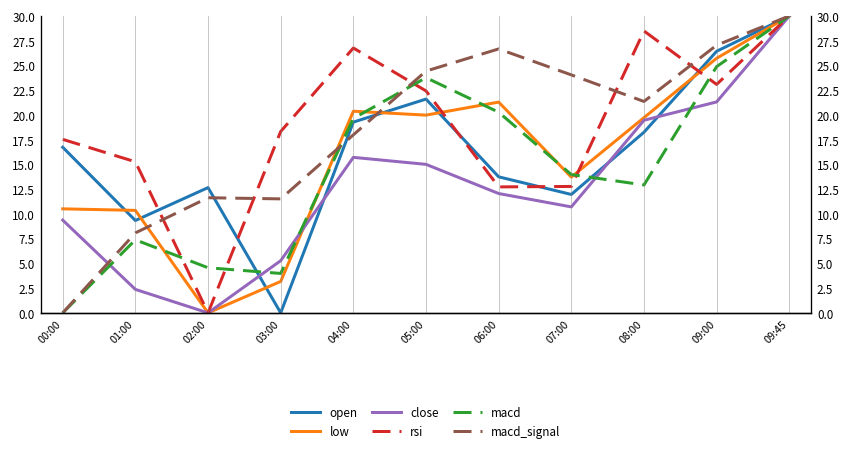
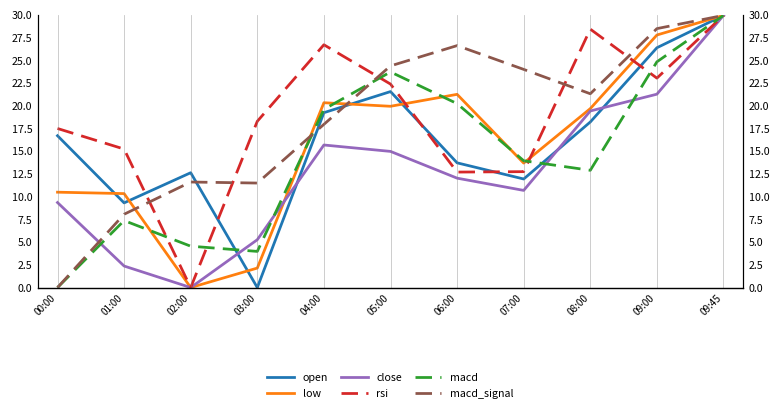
  {
    "open": {
      "00:00": 17,
      "01:00": 9,
      "02:00": 13,
      "03:00": 0,
      "04:00": 19,
      "05:00": 22,
      "06:00": 14,
      "07:00": 12,
      "08:00": 18,
      "09:00": 26
    },
    "low": {
      "00:00": 11,
      "01:00": 10,
-     "03:00": 3,
+     "03:00": 2,
      "04:00": 20,
      "05:00": 20,
      "06:00": 21,
-     "09:00": 26
+     "09:00": 28
    },
    "close": {
      "00:00": 9,
      "01:00": 2,
      "03:00": 5,
      "04:00": 16,
      "05:00": 15,
      "06:00": 12,
      "07:00": 11,
      "09:00": 21
    },
    "rsi": {
      "00:00": 18,
      "01:00": 15,
      "03:00": 18,
      "04:00": 27,
      "05:00": 22,
      "06:00": 13,
      "07:00": 13,
      "08:00": 28,
      "09:00": 23
    },
    "macd": {
      "01:00": 7,
      "02:00": 5,
      "03:00": 4,
      "04:00": 20,
      "05:00": 24,
      "06:00": 20,
      "08:00": 13,
      "09:00": 25
    },
    "macd_signal": {
      "01:00": 8,
      "02:00": 12,
      "03:00": 12,
      "04:00": 18,
      "05:00": 24,
      "06:00": 27,
      "07:00": 24,
      "08:00": 21,
-     "09:00": 27
+     "09:00": 29
    }
  }
